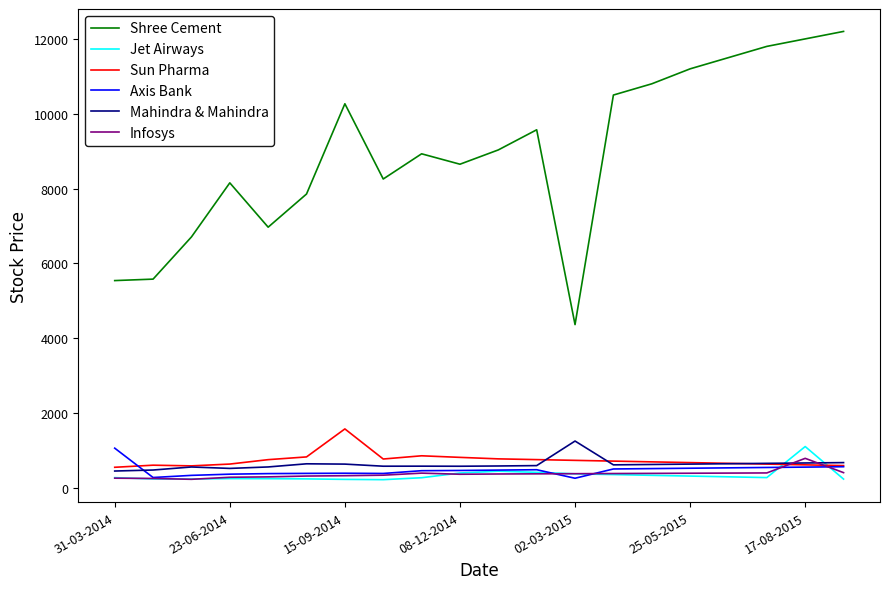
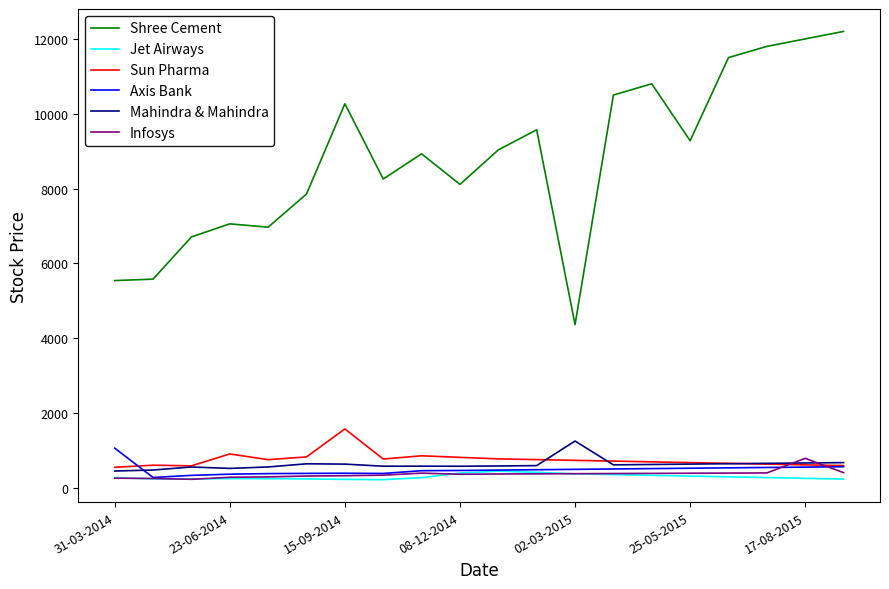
  {
    "Shree Cement": {
      "31-03-2014": 5500,
-     "23-06-2014": 8200,
+     "23-06-2014": 7100,
      "15-09-2014": 10300,
-     "08-12-2014": 8700,
+     "08-12-2014": 8100,
      "02-03-2015": 4400,
-     "25-05-2015": 11200,
+     "25-05-2015": 9300,
      "17-08-2015": 12000
    },
    "Jet Airways": {
      "15-09-2014": 200,
      "25-05-2015": 300,
-     "17-08-2015": 1100
+     "17-08-2015": 300
    },
    "Sun Pharma": {
      "31-03-2014": 600,
-     "23-06-2014": 600,
+     "23-06-2014": 900,
      "15-09-2014": 1600,
      "08-12-2014": 800,
      "02-03-2015": 700
    },
    "Axis Bank": {
      "31-03-2014": 1100,
      "23-06-2014": 400,
-     "02-03-2015": 300,
+     "02-03-2015": 500,
      "25-05-2015": 500
    },
    "Mahindra & Mahindra": {
      "31-03-2014": 500,
      "23-06-2014": 500,
      "15-09-2014": 600,
      "08-12-2014": 600,
      "02-03-2015": 1300
    },
    "Infosys": {
      "25-05-2015": 400,
      "17-08-2015": 800
    }
  }
